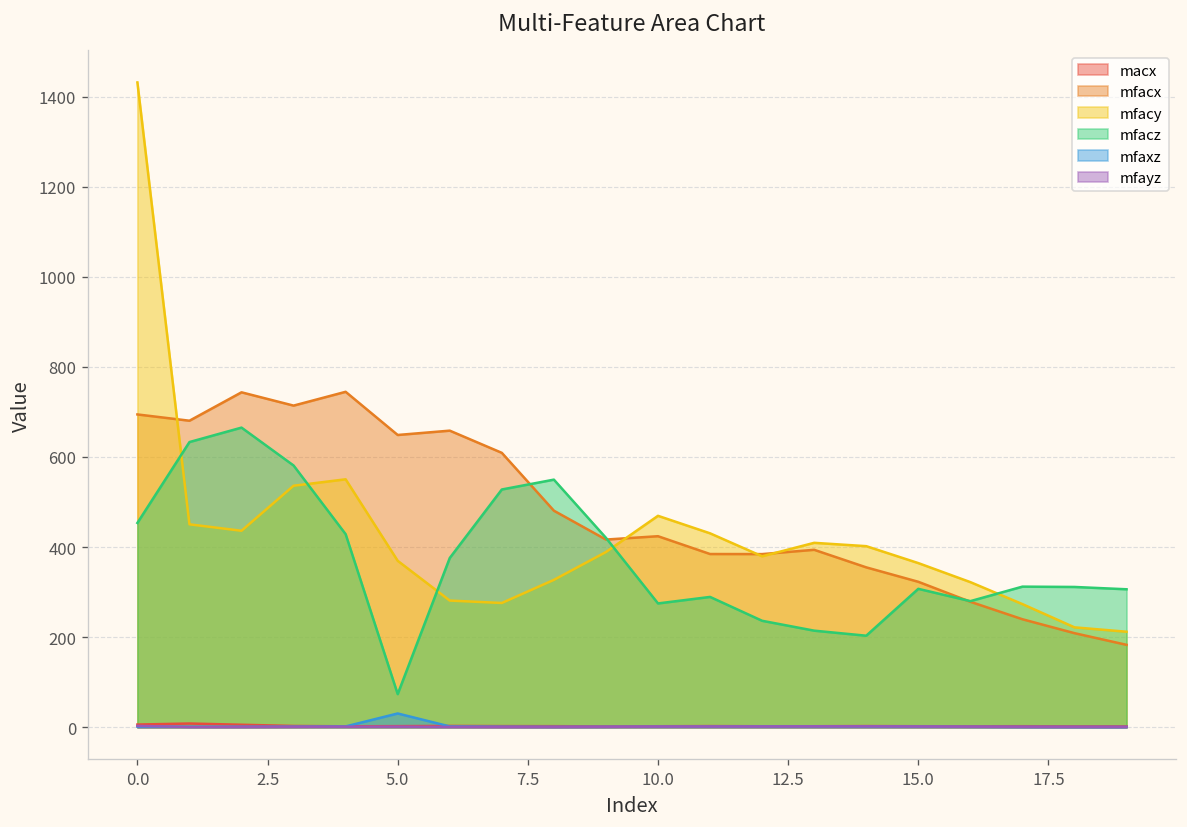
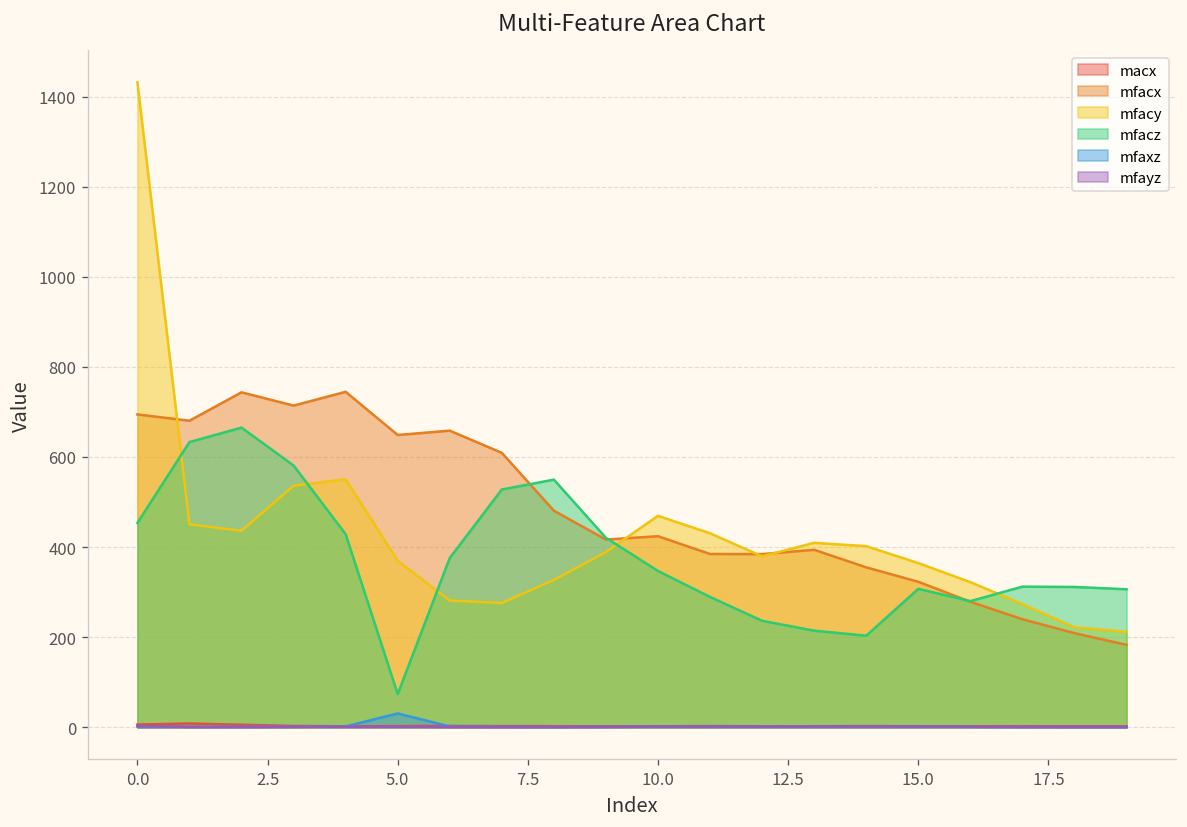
  {
    "mfacz": {
      "0.0": 450,
      "5.0": 70,
-     "10.0": 270,
+     "10.0": 350,
      "15.0": 310
    },
    "mfaxz": {
      "5.0": 30
    }
  }
